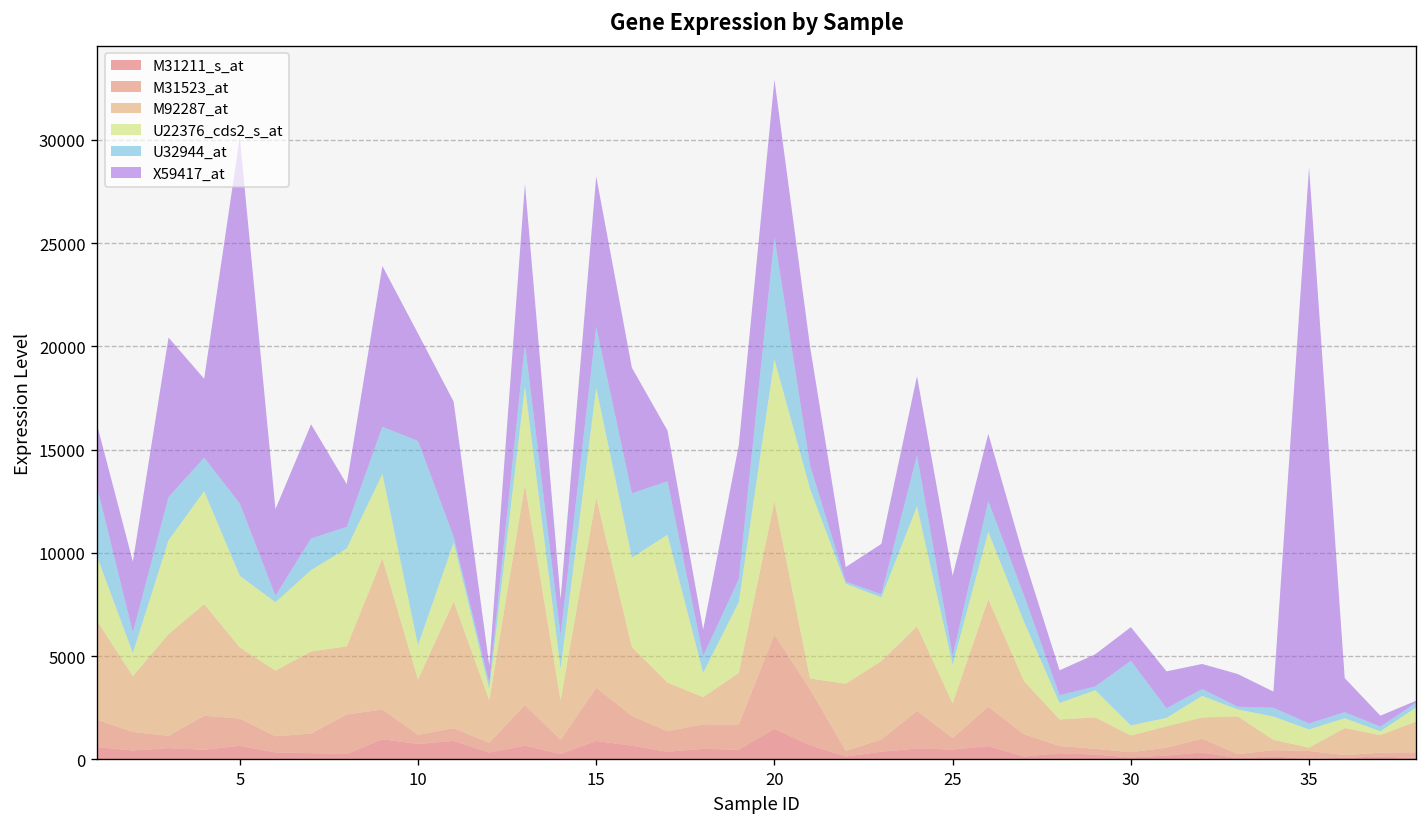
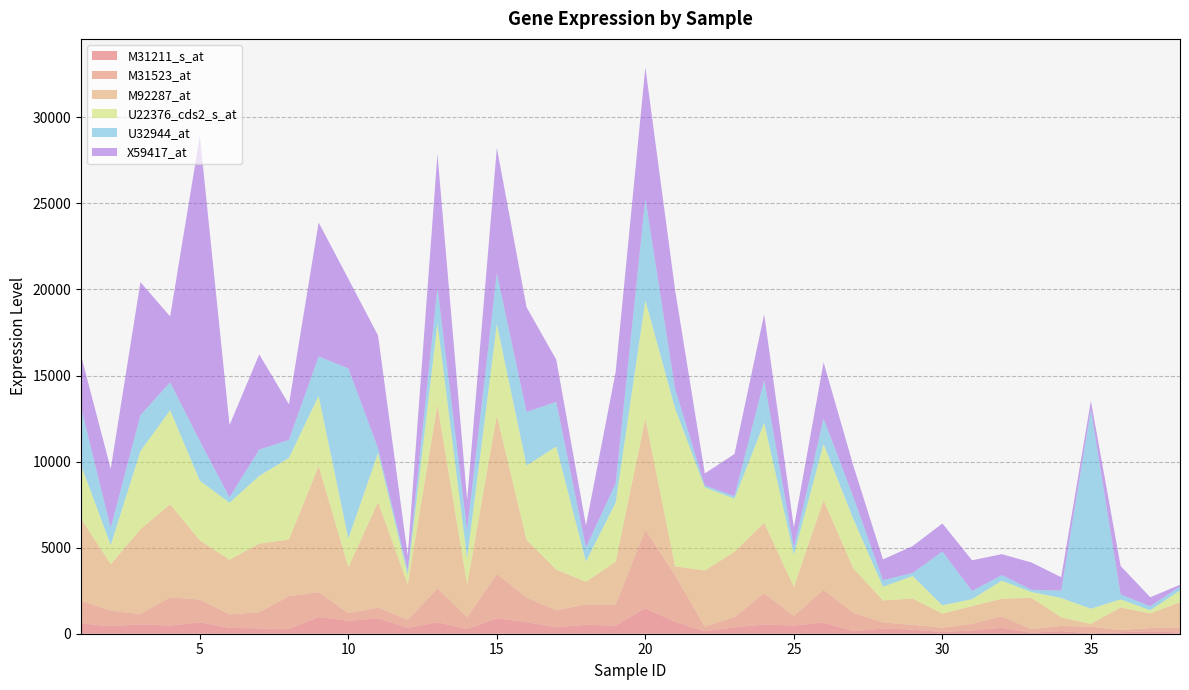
  {
    "U32944_at": {
-     "5": 3500,
+     "5": 2300,
      "10": 9900,
      "15": 3000,
      "20": 5900,
      "25": 400,
      "30": 3100,
-     "35": 300
+     "35": 11600
    },
    "X59417_at": {
      "10": 5200,
      "15": 7300,
      "20": 7600,
-     "25": 3900,
+     "25": 1100,
      "30": 1600,
-     "35": 26900
+     "35": 500
    }
  }
